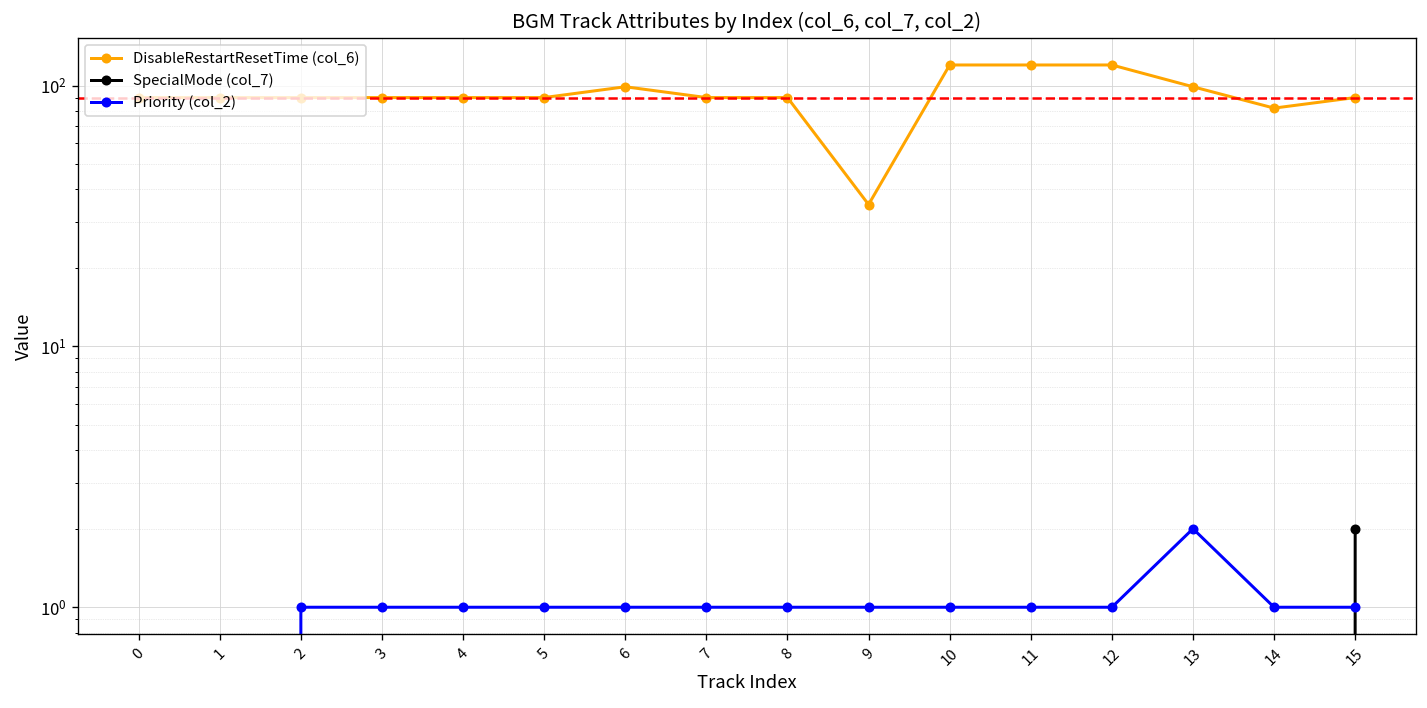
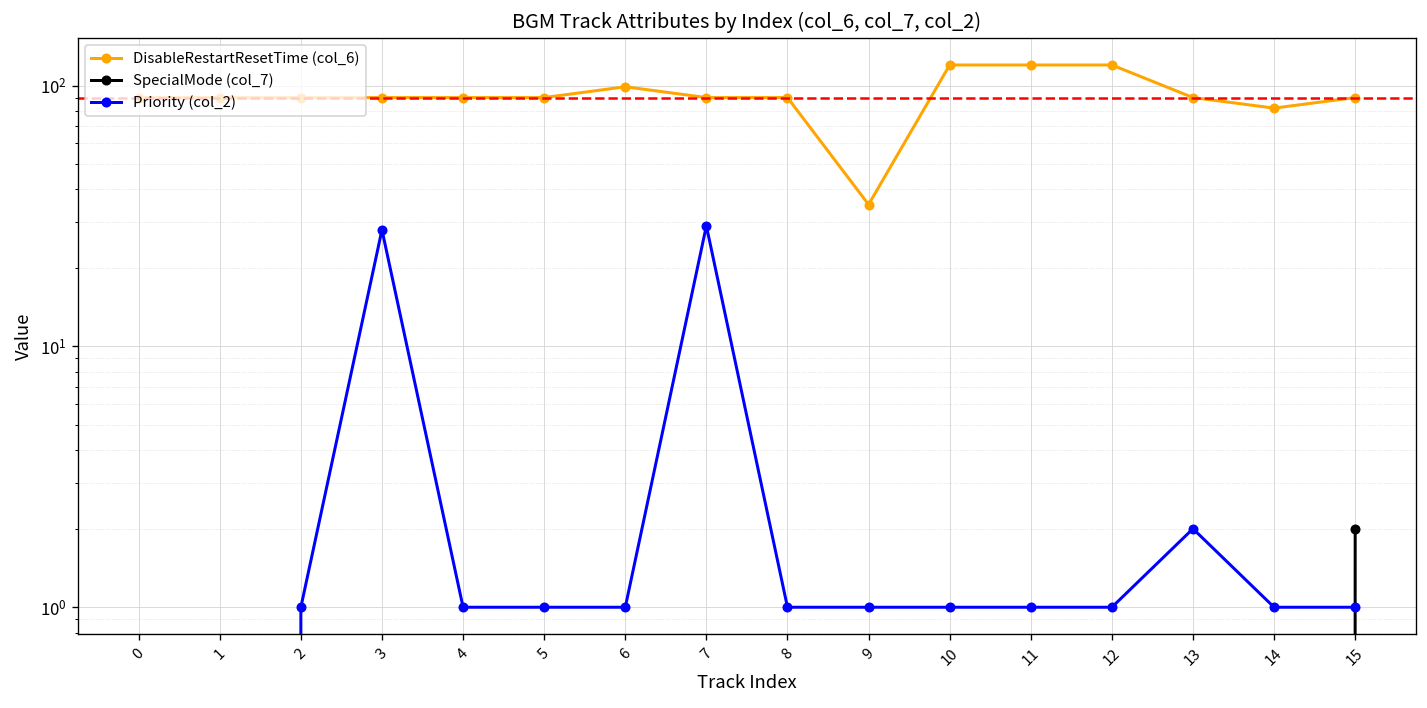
  {
    "DisableRestartResetTime (col_6)": {
      "3": 90,
      "4": 90,
      "5": 90,
      "6": 100,
      "7": 90,
      "8": 90,
      "9": 35,
      "10": 120,
      "11": 120,
      "12": 120,
-     "13": 100,
+     "13": 90,
      "14": 82,
      "15": 90
    },
    "SpecialMode (col_7)": {
      "15": 2
    },
    "Priority (col_2)": {
      "2": 1,
-     "3": 1,
+     "3": 28,
      "4": 1,
      "5": 1,
      "6": 1,
-     "7": 1,
+     "7": 29,
      "8": 1,
      "9": 1,
      "10": 1,
      "11": 1,
      "12": 1,
      "13": 2,
      "14": 1,
      "15": 1
    }
  }
